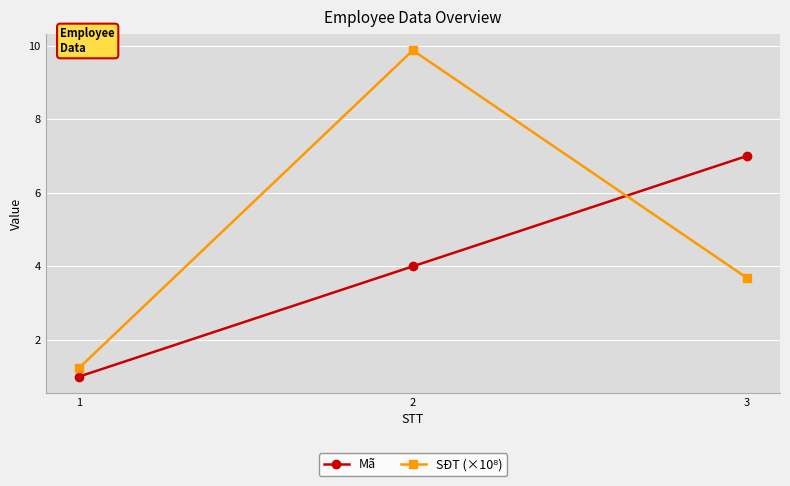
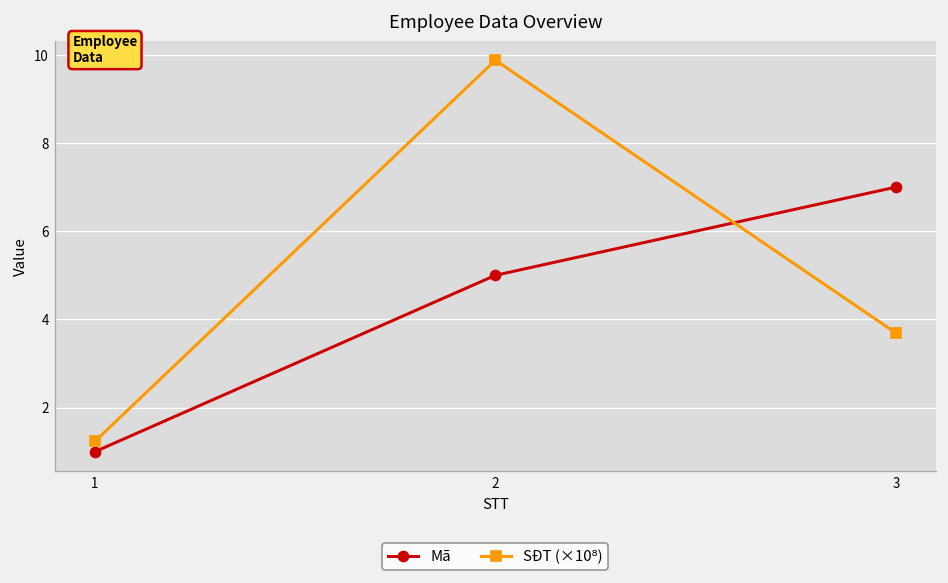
  {
    "Mã": {
      "1": 1,
-     "2": 4,
+     "2": 5,
      "3": 7
    },
    "SĐT (×10⁸)": {
      "1": 1.2,
      "2": 9.9,
      "3": 3.7
    }
  }
